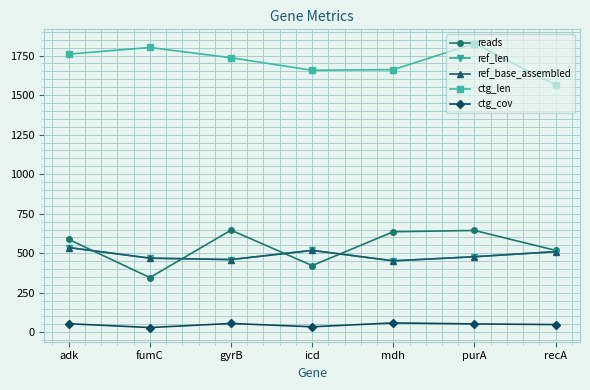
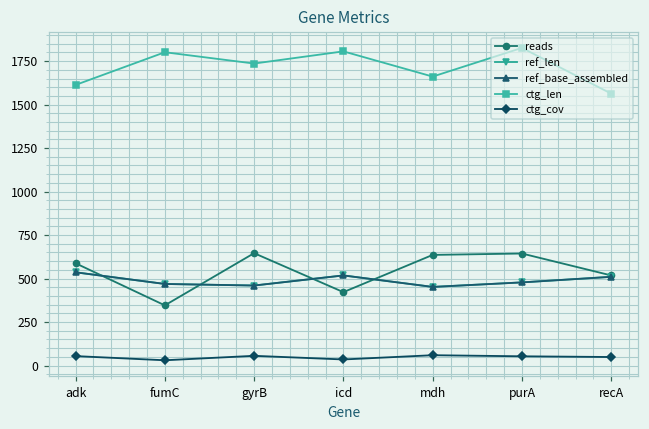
  {
    "ctg_len": {
-     "adk": 1760,
+     "adk": 1610,
      "fumC": 1800,
      "gyrB": 1740,
-     "icd": 1660,
+     "icd": 1810,
      "mdh": 1660
    }
  }
